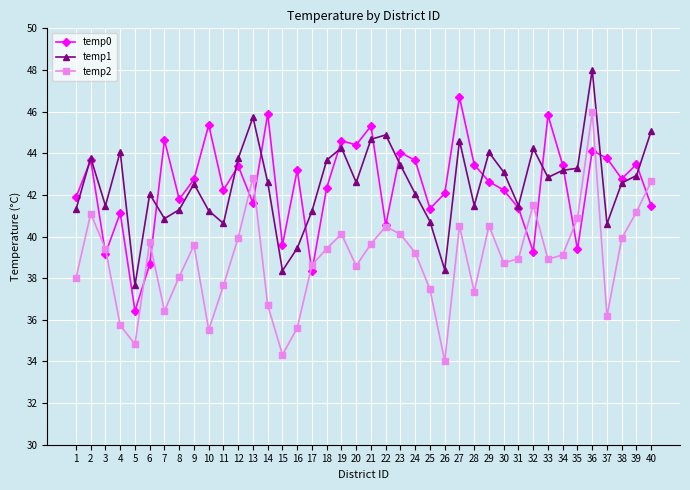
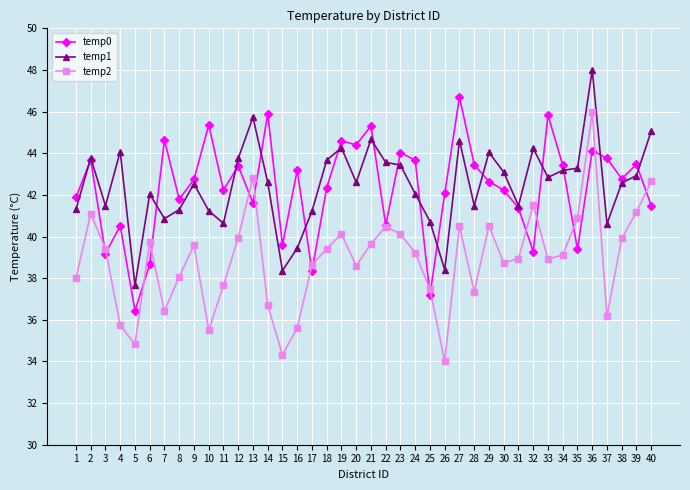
  {
    "temp0": {
      "1": 41.9,
      "3": 39.2,
-     "4": 41.1,
+     "4": 40.5,
      "5": 36.4,
      "6": 38.7,
      "7": 44.6,
      "8": 41.8,
      "9": 42.7,
      "10": 45.4,
      "11": 42.2,
      "12": 43.4,
      "13": 41.6,
      "14": 45.9,
      "15": 39.6,
      "16": 43.2,
      "17": 38.3,
      "18": 42.4,
      "19": 44.6,
      "20": 44.4,
      "21": 45.3,
      "23": 44.0,
      "24": 43.7,
-     "25": 41.3,
+     "25": 37.2,
      "26": 42.1,
      "27": 46.7,
      "28": 43.5,
      "29": 42.6,
      "30": 42.2,
      "32": 39.3,
      "33": 45.8,
      "34": 43.4,
      "35": 39.4,
      "36": 44.1,
      "37": 43.8,
      "38": 42.8,
      "39": 43.5,
      "40": 41.5
    },
    "temp1": {
      "1": 41.3,
      "3": 41.5,
      "4": 44.1,
      "5": 37.7,
      "6": 42.0,
      "7": 40.9,
      "8": 41.3,
      "9": 42.5,
      "10": 41.2,
      "11": 40.6,
      "12": 43.8,
      "13": 45.7,
      "14": 42.6,
      "15": 38.4,
      "16": 39.4,
      "17": 41.2,
      "18": 43.7,
      "19": 44.3,
      "20": 42.6,
      "21": 44.7,
-     "22": 44.9,
+     "22": 43.6,
      "23": 43.4,
      "24": 42.1,
      "25": 40.7,
      "26": 38.4,
      "27": 44.6,
      "28": 41.5,
      "29": 44.0,
      "30": 43.1,
      "32": 44.2,
      "33": 42.8,
      "34": 43.2,
      "35": 43.3,
      "36": 48.0,
      "37": 40.6,
      "38": 42.6,
      "39": 42.9,
      "40": 45.1
    },
    "temp2": {
      "1": 38.0,
      "2": 41.1,
      "3": 39.4,
      "4": 35.7,
      "5": 34.8,
      "6": 39.7,
      "7": 36.4,
      "8": 38.1,
      "9": 39.6,
      "10": 35.5,
      "11": 37.7,
      "12": 40.0,
      "13": 42.8,
      "14": 36.7,
      "15": 34.3,
      "16": 35.6,
      "17": 38.6,
      "18": 39.4,
      "19": 40.1,
      "20": 38.6,
      "21": 39.7,
      "23": 40.1,
      "24": 39.2,
      "25": 37.5,
      "26": 34.0,
      "27": 40.5,
      "28": 37.4,
      "29": 40.5,
      "30": 38.7,
      "31": 38.9,
      "32": 41.5,
      "33": 38.9,
      "34": 39.1,
      "35": 40.9,
      "36": 46.0,
      "37": 36.2,
      "38": 39.9,
      "39": 41.2,
      "40": 42.7
    }
  }
